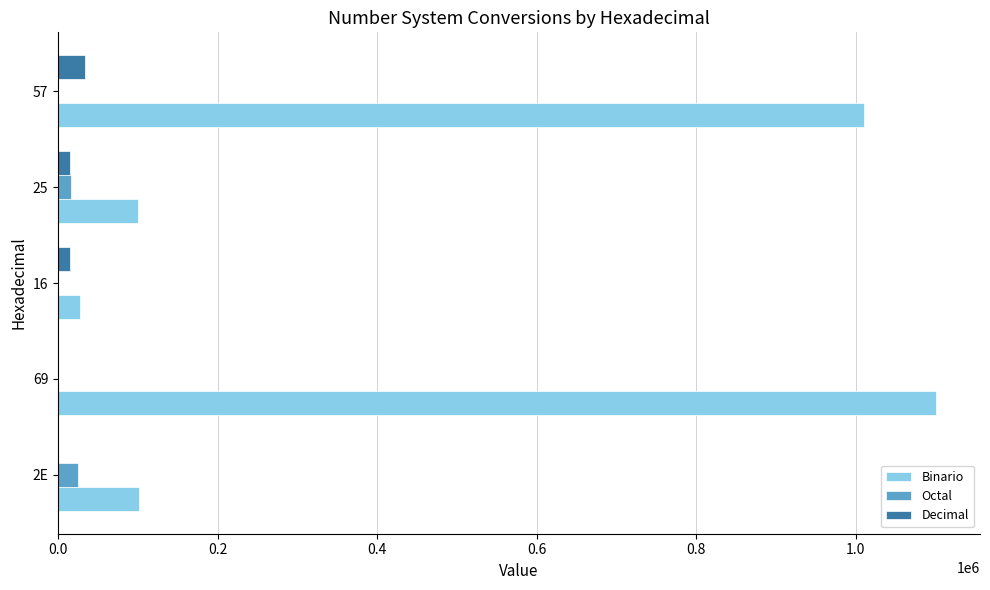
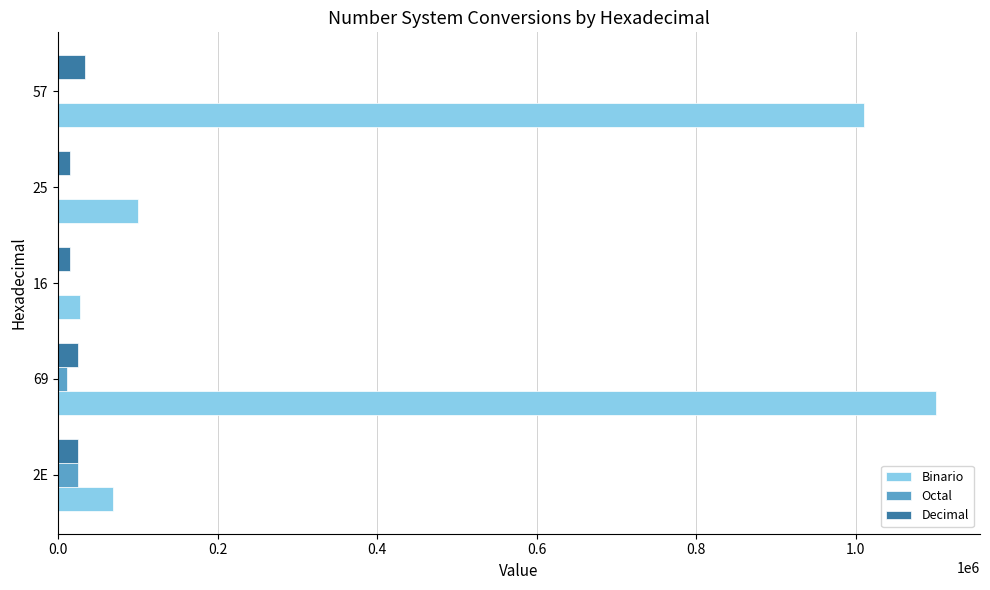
  {
    "Binario": {
      "57": 1010000,
      "25": 100000,
      "16": 30000,
      "69": 1100000,
-     "2E": 100000
+     "2E": 70000
    },
    "Octal": {
-     "25": 20000,
-     "69": 0,
+     "25": 0,
+     "69": 10000,
      "2E": 30000
    },
    "Decimal": {
      "57": 30000,
      "25": 10000,
      "16": 10000,
-     "69": 0,
-     "2E": 0
+     "69": 20000,
+     "2E": 20000
    }
  }
